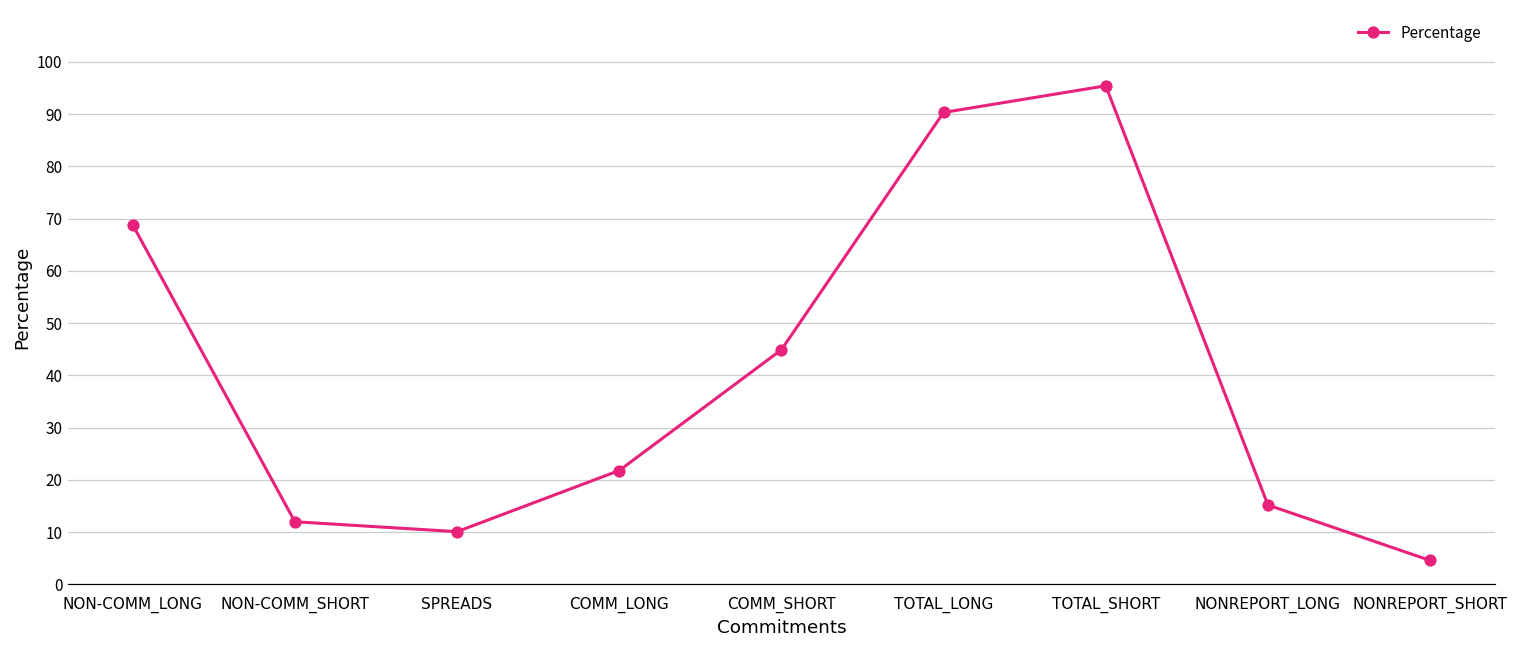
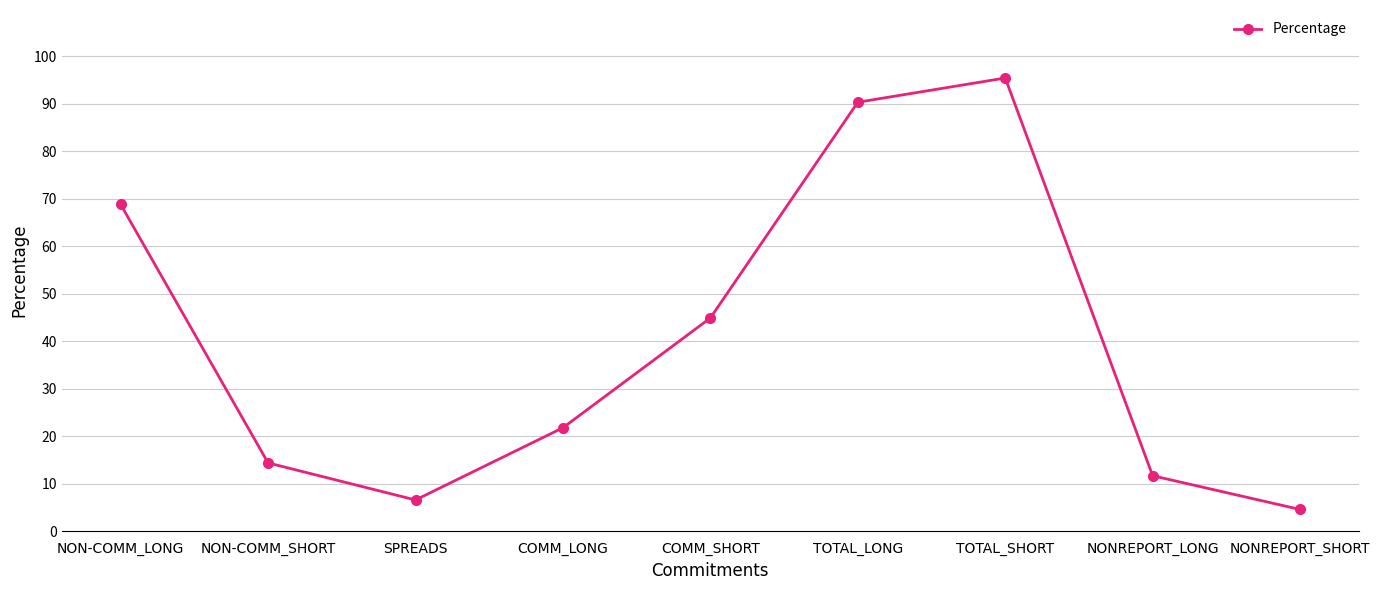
  {
    "NON-COMM_LONG": 69,
-   "NON-COMM_SHORT": 12,
-   "SPREADS": 10,
+   "NON-COMM_SHORT": 14,
+   "SPREADS": 7,
    "COMM_LONG": 22,
    "COMM_SHORT": 45,
    "TOTAL_LONG": 90,
    "TOTAL_SHORT": 95,
-   "NONREPORT_LONG": 15,
+   "NONREPORT_LONG": 12,
    "NONREPORT_SHORT": 5
  }
